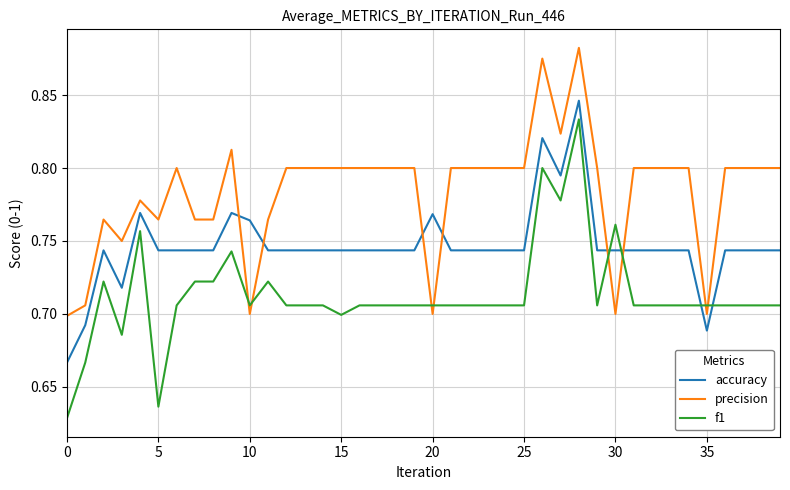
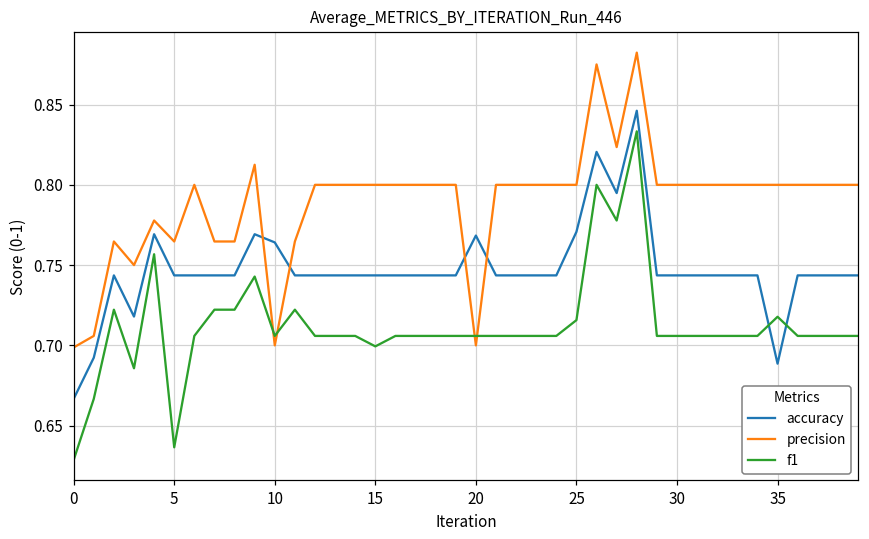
  {
    "accuracy": {
      "0": 0.667,
      "5": 0.744,
      "10": 0.764,
      "15": 0.744,
      "20": 0.768,
-     "25": 0.744,
+     "25": 0.771,
      "30": 0.744,
      "35": 0.689
    },
    "precision": {
      "0": 0.7,
      "5": 0.765,
      "10": 0.7,
      "15": 0.8,
      "20": 0.7,
      "25": 0.8,
-     "30": 0.7,
-     "35": 0.7
+     "30": 0.8,
+     "35": 0.8
    },
    "f1": {
      "0": 0.629,
      "5": 0.636,
      "10": 0.706,
      "15": 0.699,
      "20": 0.706,
-     "25": 0.706,
-     "30": 0.761,
-     "35": 0.706
+     "25": 0.716,
+     "30": 0.706,
+     "35": 0.718
    }
  }
